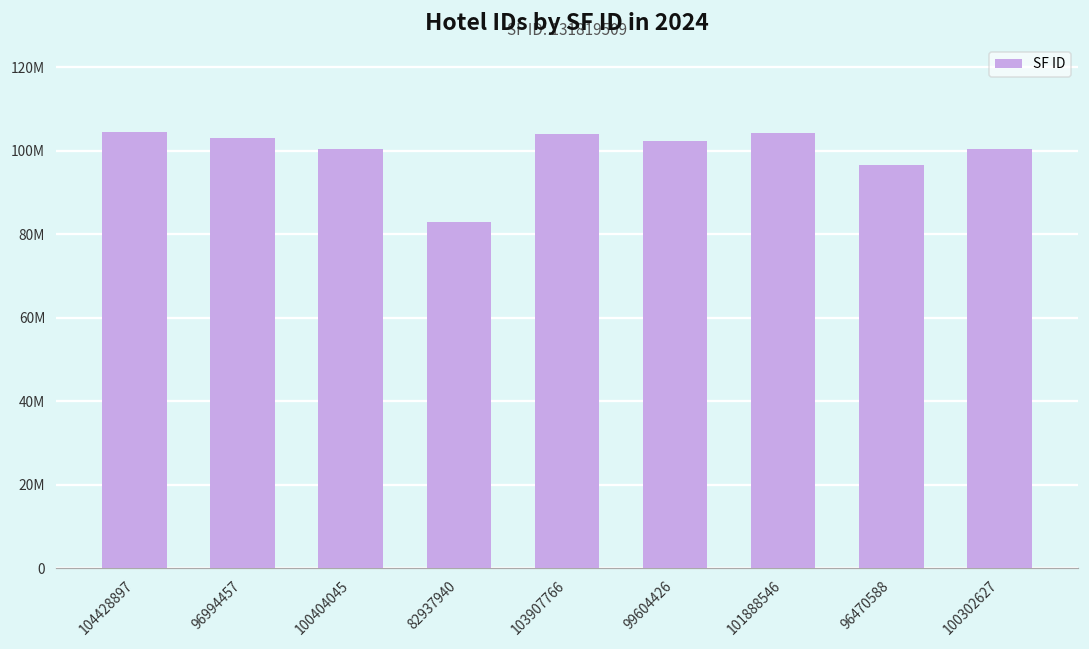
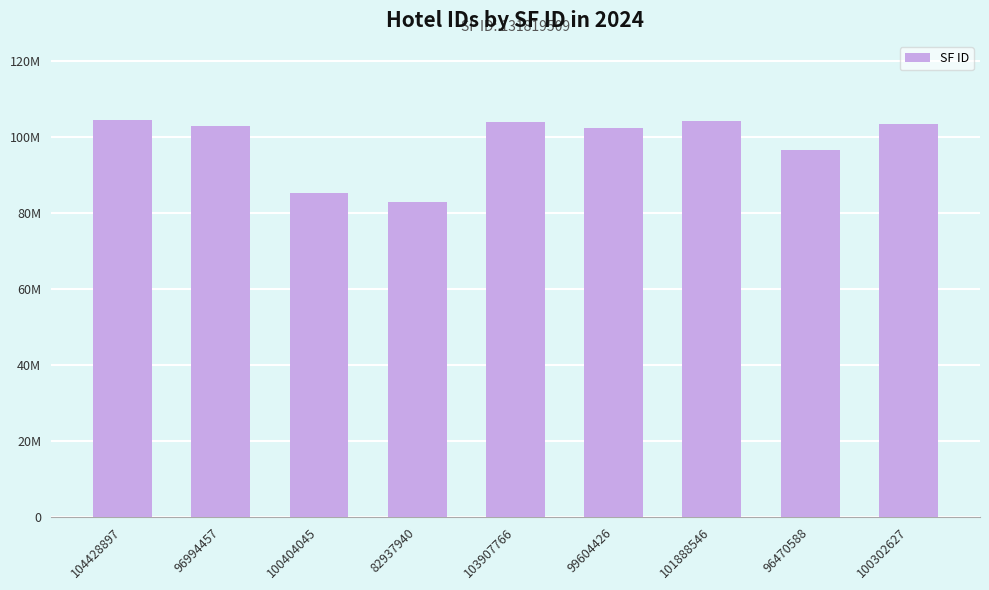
  {
    "104428897": 104000000,
    "96994457": 103000000,
-   "100404045": 100000000,
+   "100404045": 85000000,
    "82937940": 83000000,
    "103907766": 104000000,
    "99604426": 102000000,
    "101888546": 104000000,
    "96470588": 96000000,
-   "100302627": 100000000
+   "100302627": 103000000
  }
